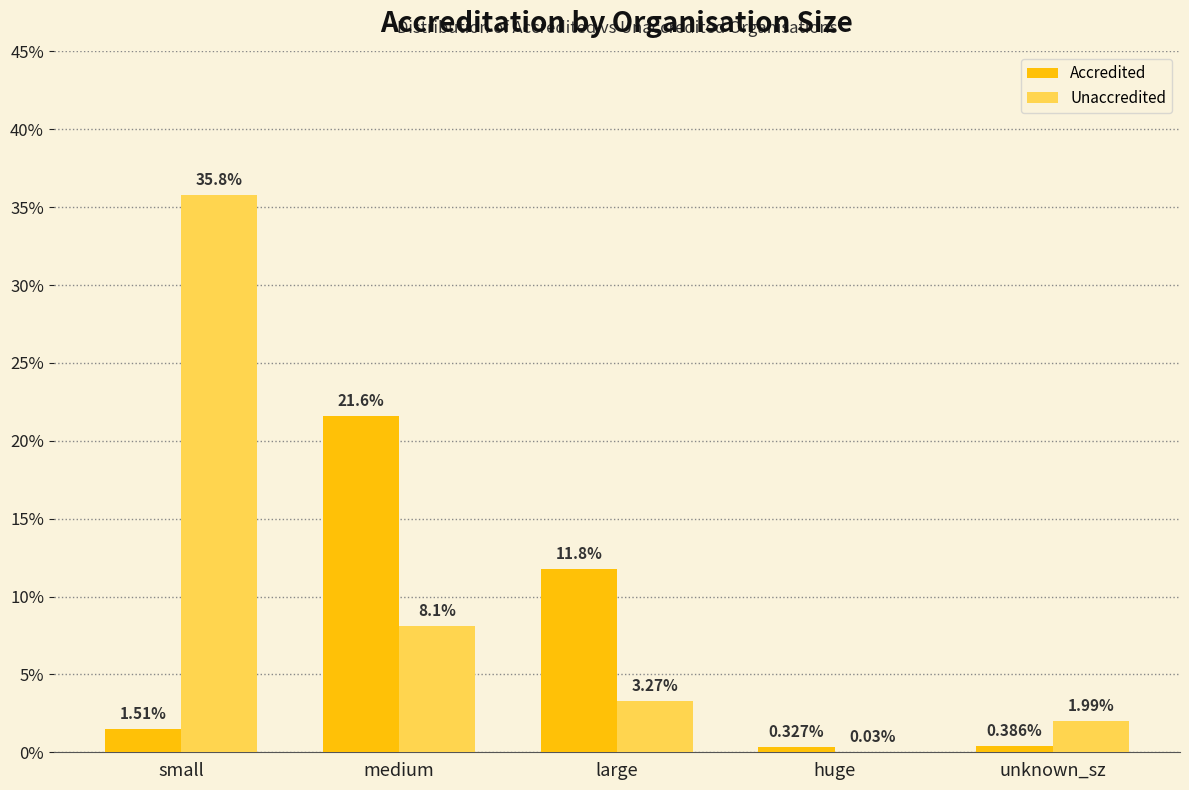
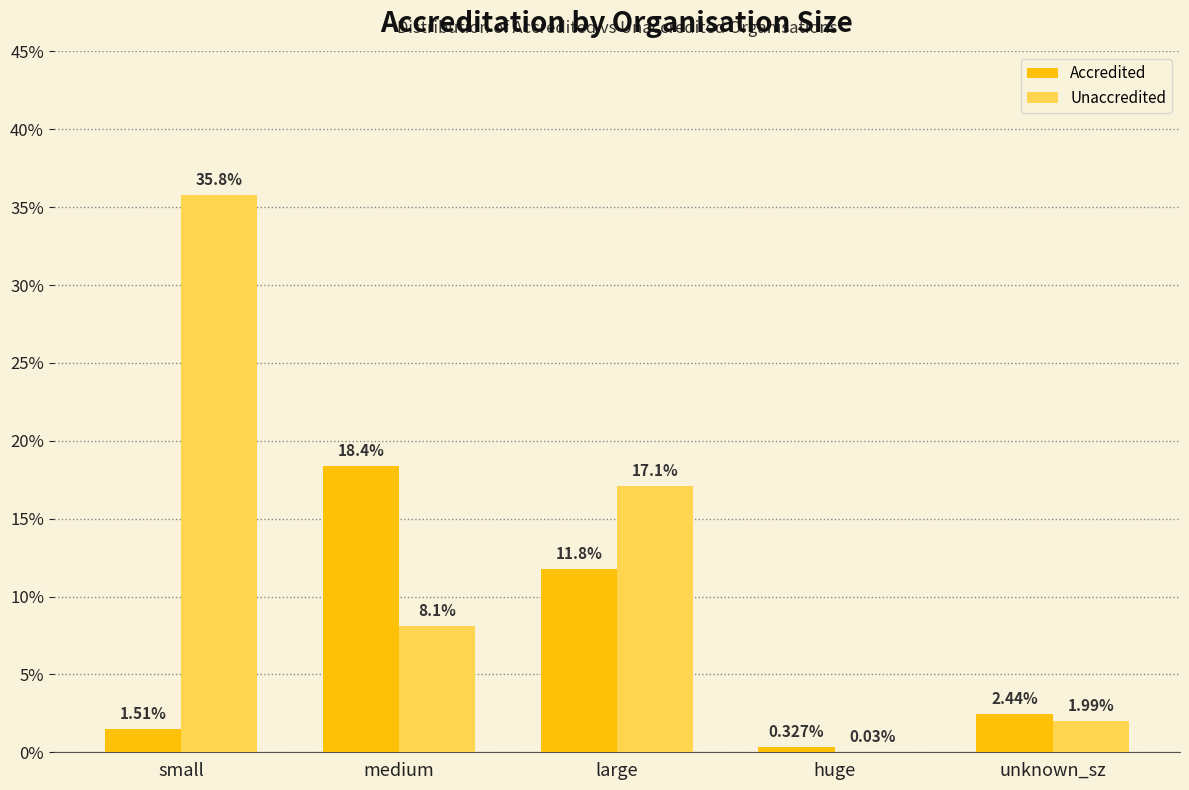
  {
    "Accredited": {
      "small": "1.51%",
-     "medium": "21.6%",
+     "medium": "18.4%",
      "large": "11.8%",
      "huge": "0.327%",
-     "unknown_sz": "0.386%"
+     "unknown_sz": "2.44%"
    },
    "Unaccredited": {
      "small": "35.8%",
      "medium": "8.1%",
-     "large": "3.27%",
+     "large": "17.1%",
      "huge": "0.03%",
      "unknown_sz": "1.99%"
    }
  }
